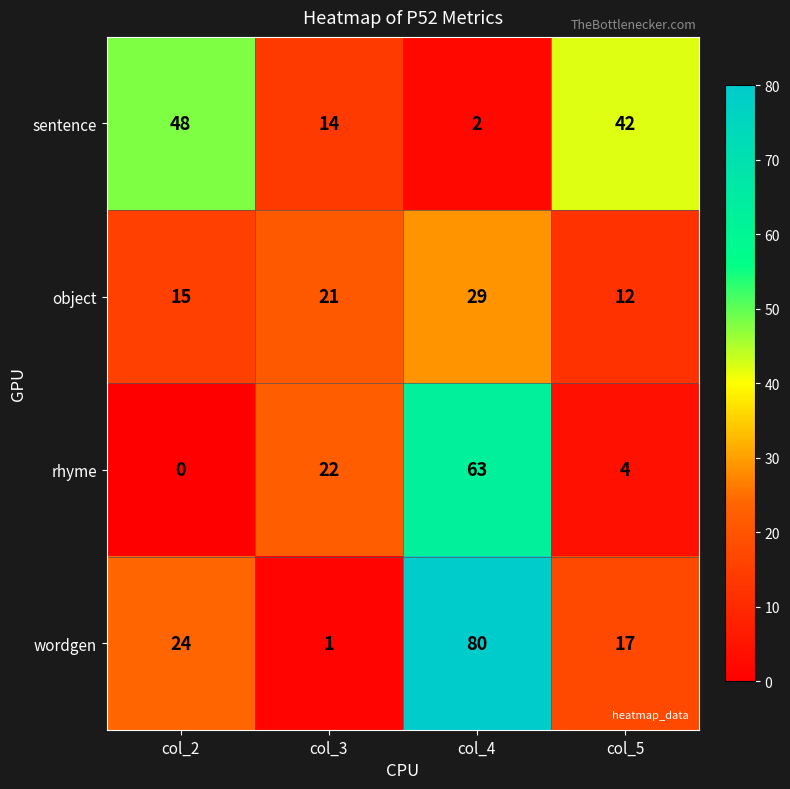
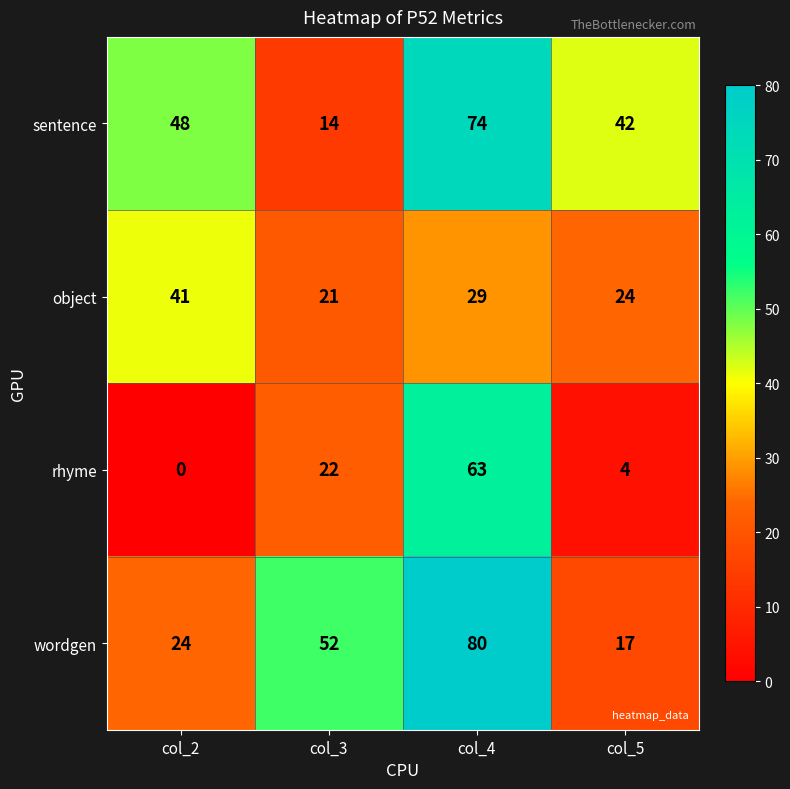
  {
    "sentence": {
      "col_2": 48,
      "col_3": 14,
-     "col_4": 2,
+     "col_4": 74,
      "col_5": 42
    },
    "object": {
-     "col_2": 15,
+     "col_2": 41,
      "col_3": 21,
      "col_4": 29,
-     "col_5": 12
+     "col_5": 24
    },
    "rhyme": {
      "col_2": 0,
      "col_3": 22,
      "col_4": 63,
      "col_5": 4
    },
    "wordgen": {
      "col_2": 24,
-     "col_3": 1,
+     "col_3": 52,
      "col_4": 80,
      "col_5": 17
    }
  }
